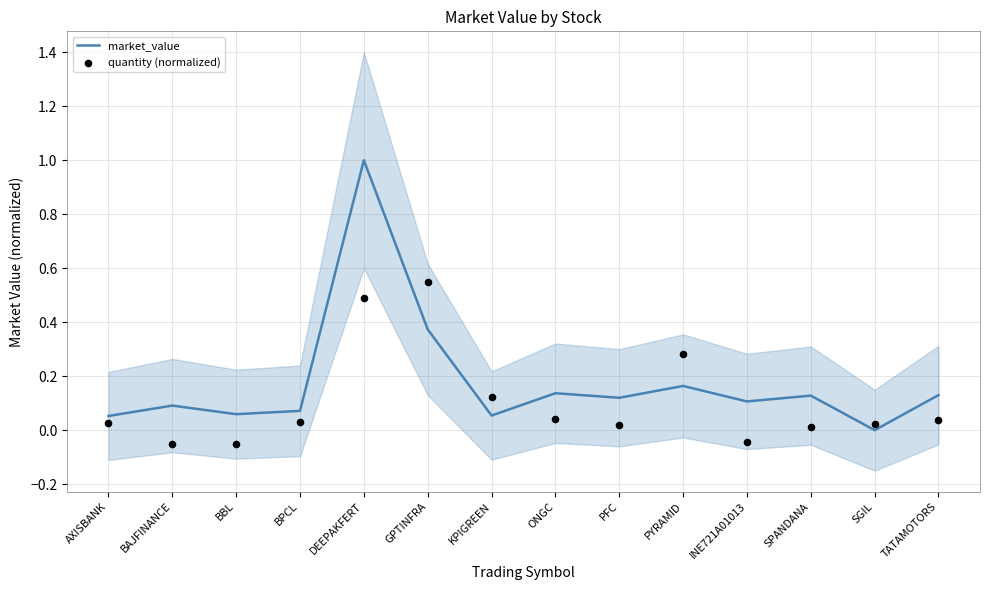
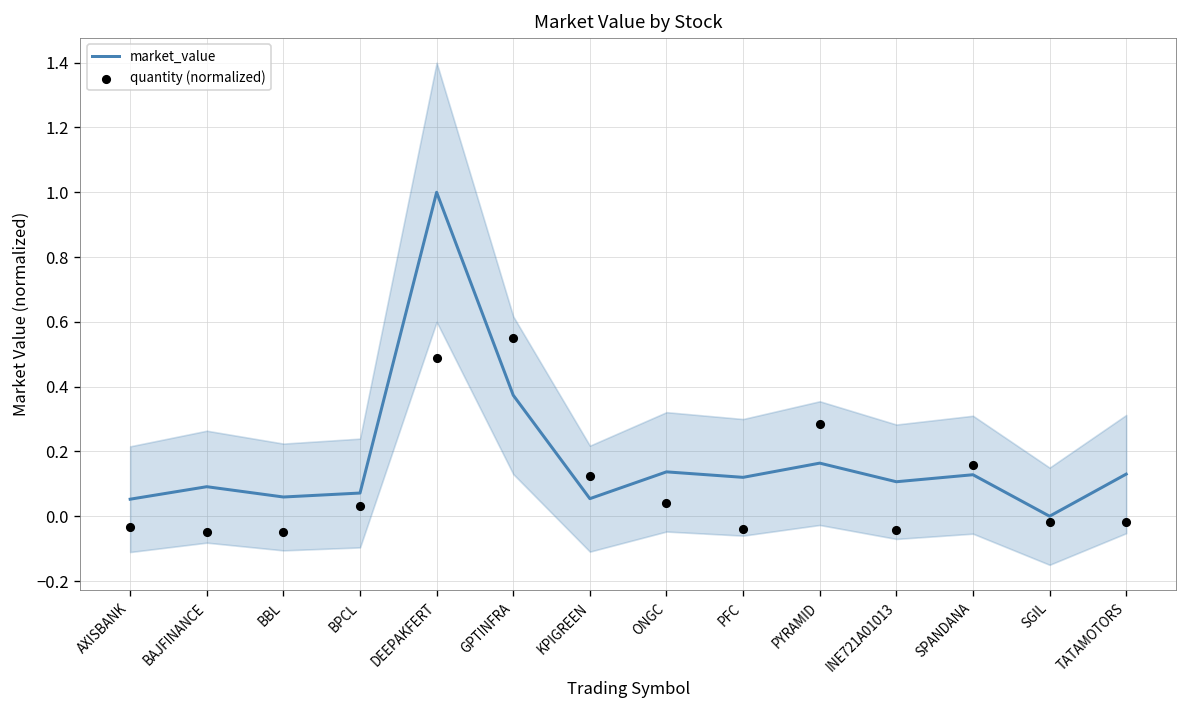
  {
    "quantity (normalized)": {
-     "AXISBANK": 0.02,
-     "PFC": 0.02,
-     "SPANDANA": 0.01,
-     "SGIL": 0.02,
-     "TATAMOTORS": 0.04
+     "AXISBANK": -0.03,
+     "PFC": -0.04,
+     "SPANDANA": 0.16,
+     "SGIL": -0.02,
+     "TATAMOTORS": -0.02
    }
  }
